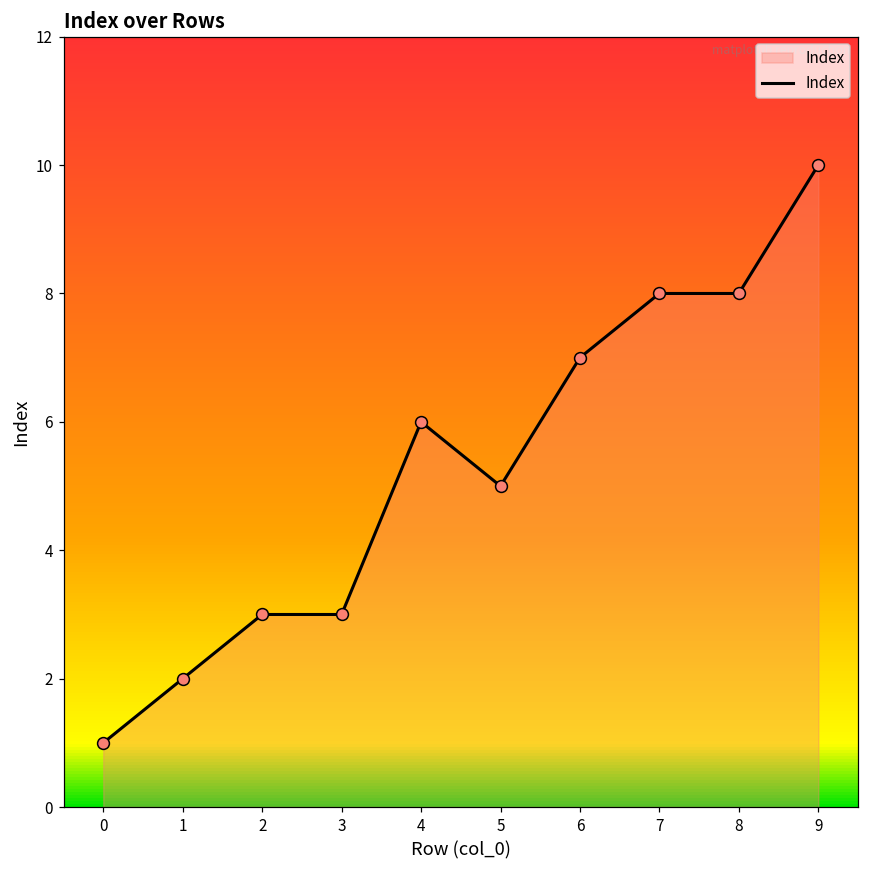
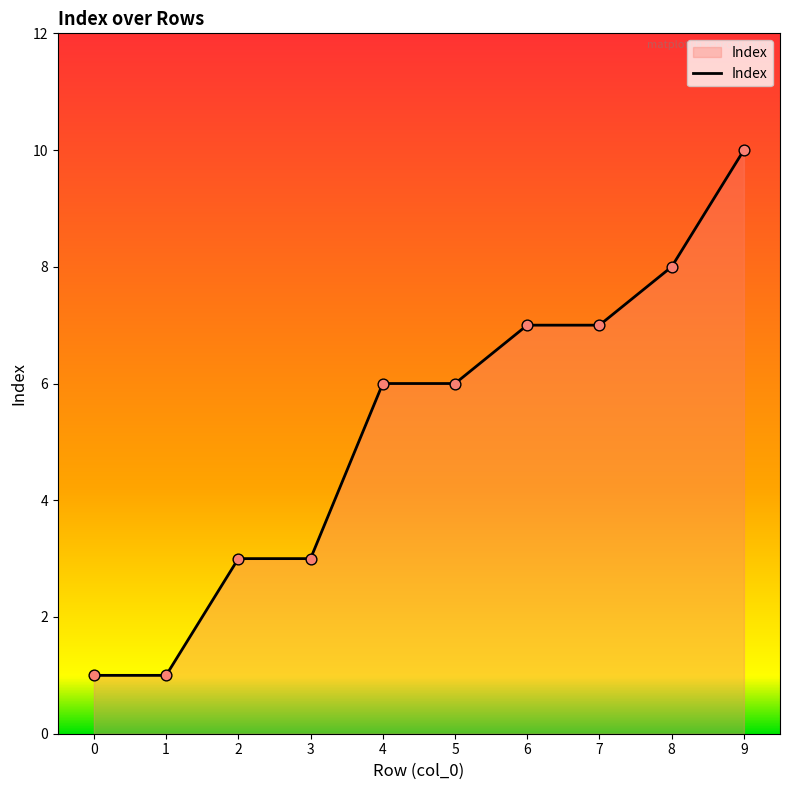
  {
    "0": 1,
-   "1": 2,
+   "1": 1,
    "2": 3,
    "3": 3,
    "4": 6,
-   "5": 5,
+   "5": 6,
    "6": 7,
-   "7": 8,
+   "7": 7,
    "8": 8,
    "9": 10
  }
